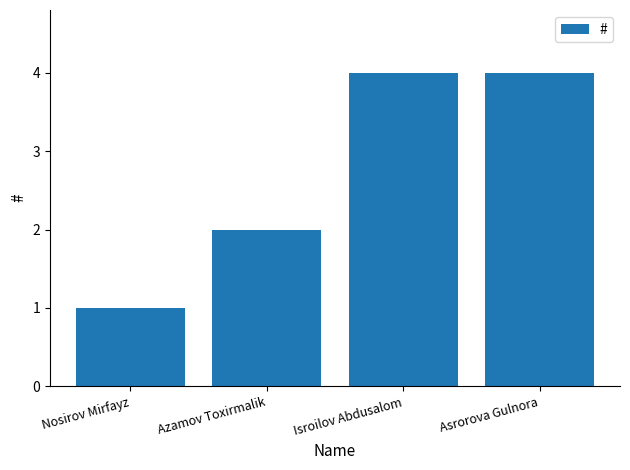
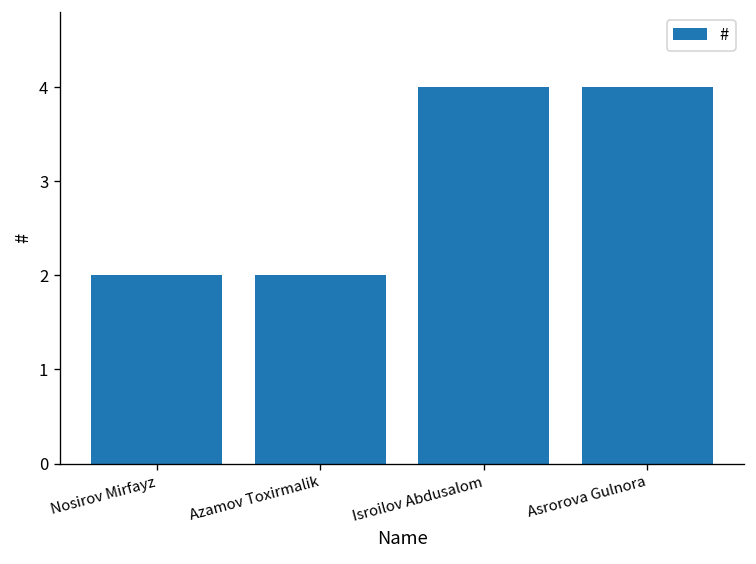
  {
-   "Nosirov Mirfayz": 1,
+   "Nosirov Mirfayz": 2,
    "Azamov Toxirmalik": 2,
    "Isroilov Abdusalom": 4,
    "Asrorova Gulnora": 4
  }
